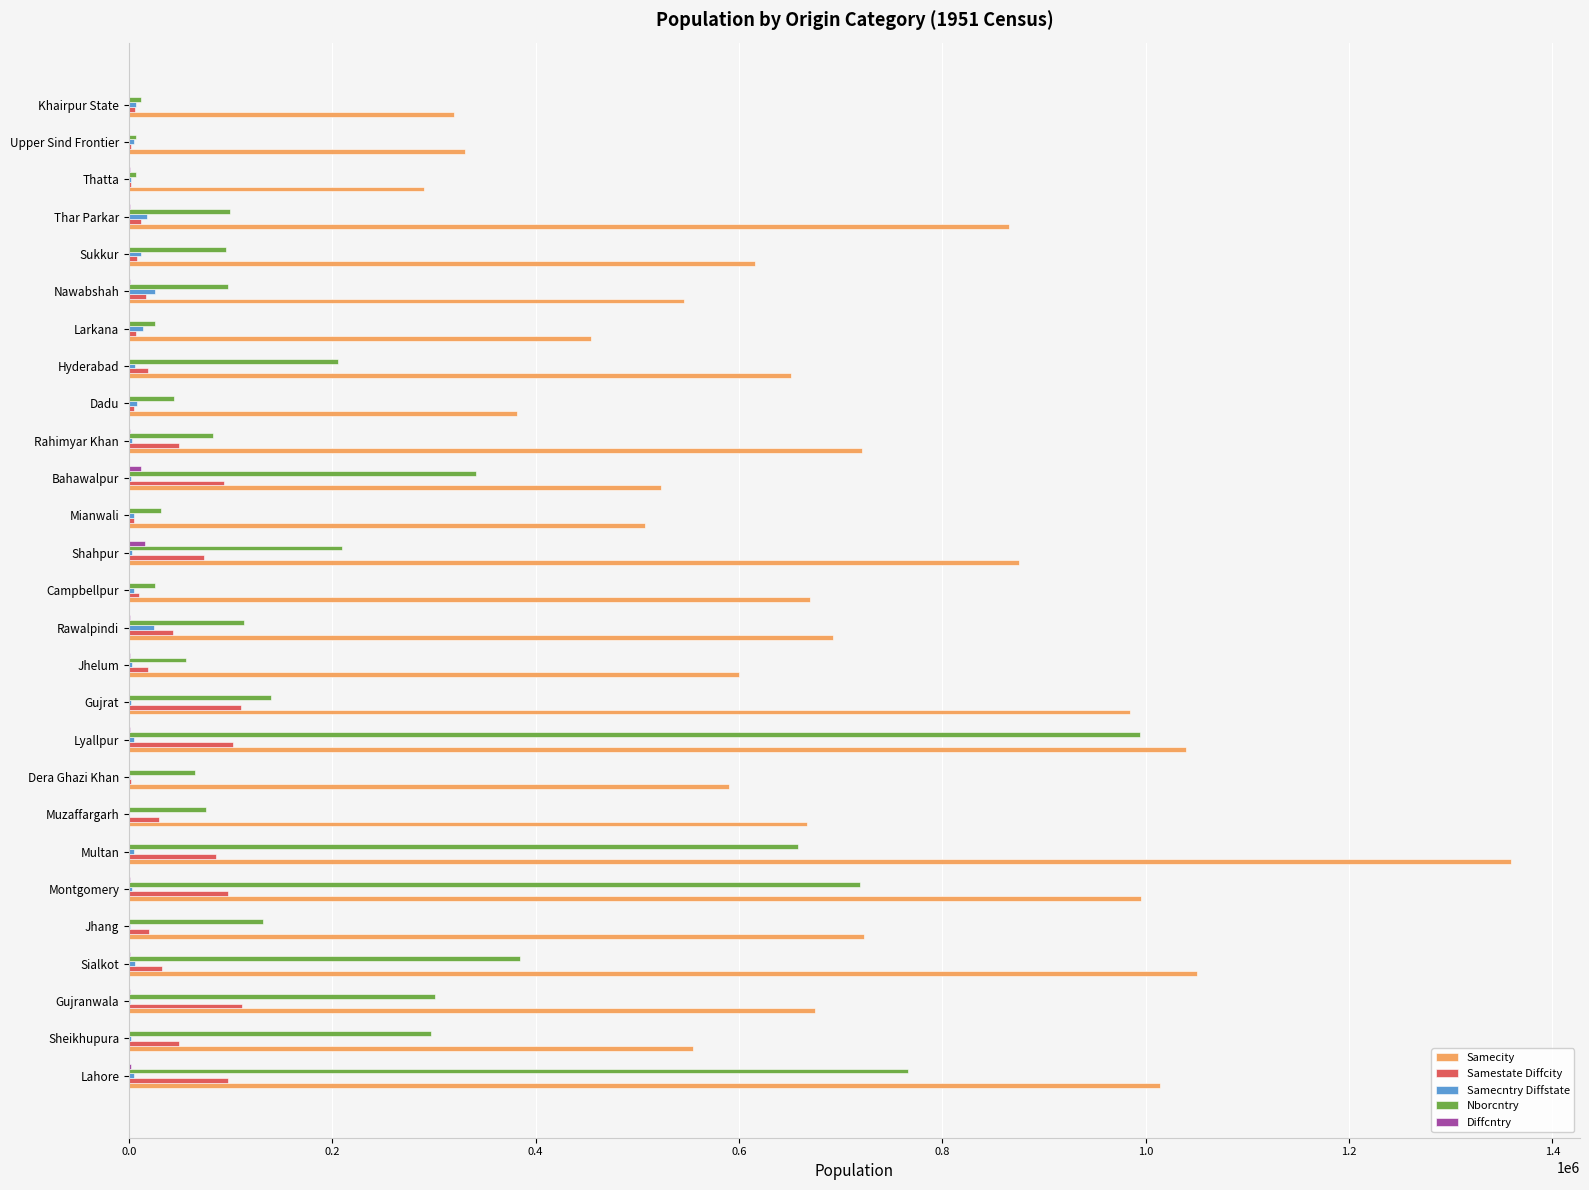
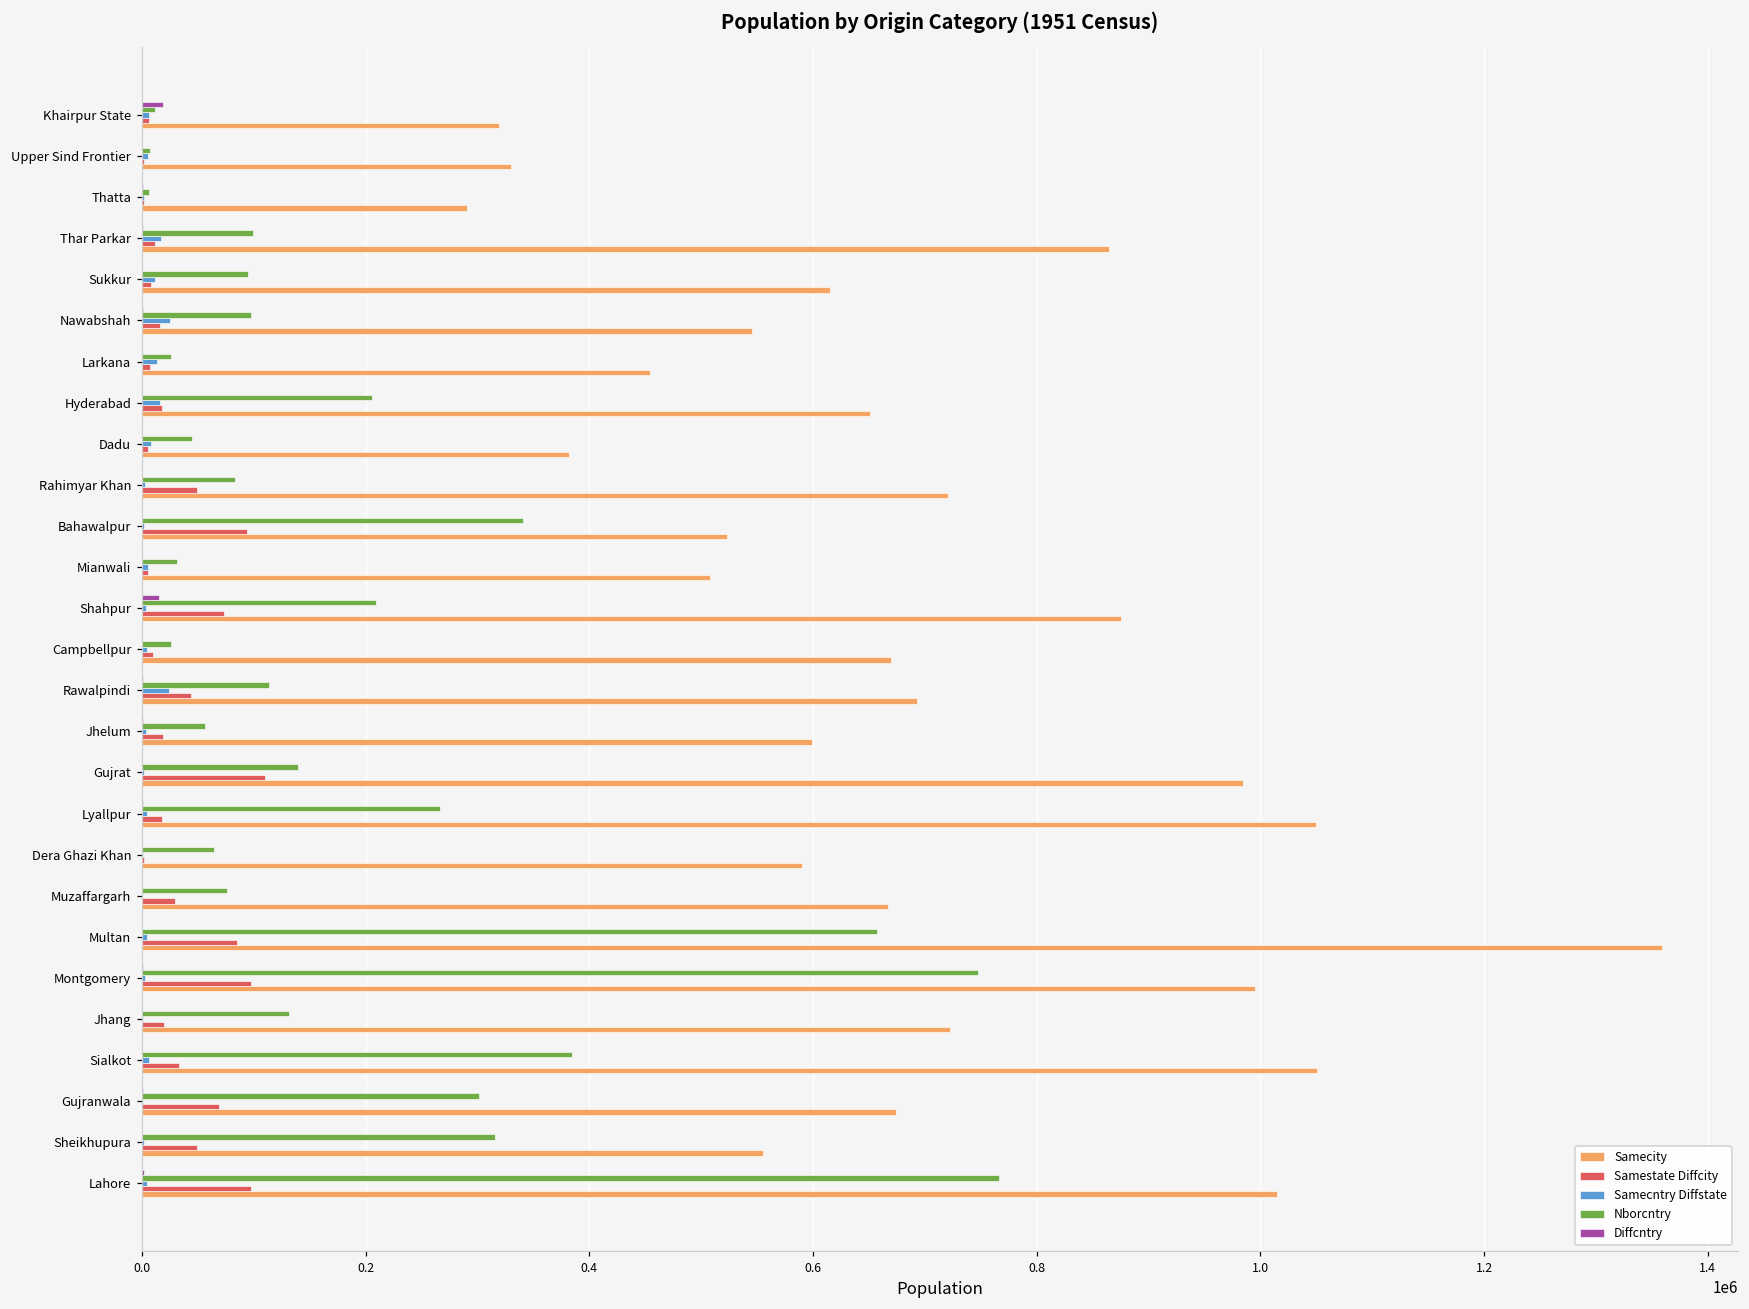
  {
    "Samecity": {
      "Khairpur State": 319000,
      "Upper Sind Frontier": 330000,
      "Thatta": 290000,
      "Thar Parkar": 865000,
      "Sukkur": 616000,
      "Nawabshah": 546000,
      "Larkana": 454000,
      "Hyderabad": 651000,
      "Dadu": 382000,
      "Rahimyar Khan": 721000,
      "Bahawalpur": 523000,
      "Mianwali": 508000,
      "Shahpur": 875000,
      "Campbellpur": 670000,
      "Rawalpindi": 693000,
      "Jhelum": 600000,
      "Gujrat": 985000,
-     "Lyallpur": 1040000,
+     "Lyallpur": 1050000,
      "Dera Ghazi Khan": 590000,
      "Muzaffargarh": 667000,
      "Multan": 1359000,
      "Montgomery": 996000,
      "Jhang": 723000,
      "Sialkot": 1050000,
      "Gujranwala": 674000,
      "Sheikhupura": 555000,
      "Lahore": 1014000
    },
    "Samestate Diffcity": {
      "Khairpur State": 6000,
      "Thar Parkar": 11000,
      "Sukkur": 8000,
      "Nawabshah": 16000,
      "Larkana": 7000,
      "Hyderabad": 18000,
      "Dadu": 5000,
      "Rahimyar Khan": 49000,
      "Bahawalpur": 94000,
      "Mianwali": 5000,
      "Shahpur": 74000,
      "Campbellpur": 10000,
      "Rawalpindi": 44000,
      "Jhelum": 19000,
      "Gujrat": 110000,
-     "Lyallpur": 103000,
+     "Lyallpur": 18000,
      "Muzaffargarh": 29000,
      "Multan": 85000,
      "Montgomery": 98000,
      "Jhang": 20000,
      "Sialkot": 33000,
-     "Gujranwala": 111000,
+     "Gujranwala": 69000,
      "Sheikhupura": 50000,
      "Lahore": 98000
    },
    "Samecntry Diffstate": {
      "Khairpur State": 7000,
      "Upper Sind Frontier": 5000,
      "Thar Parkar": 17000,
      "Sukkur": 12000,
      "Nawabshah": 25000,
      "Larkana": 14000,
-     "Hyderabad": 6000,
+     "Hyderabad": 17000,
      "Dadu": 8000,
      "Rahimyar Khan": 3000,
      "Mianwali": 5000,
      "Shahpur": 3000,
      "Campbellpur": 5000,
      "Rawalpindi": 24000,
      "Jhelum": 3000,
      "Lyallpur": 4000,
      "Multan": 5000,
      "Montgomery": 3000,
      "Sialkot": 6000,
      "Lahore": 5000
    },
    "Nborcntry": {
      "Khairpur State": 12000,
      "Upper Sind Frontier": 7000,
      "Thatta": 7000,
      "Thar Parkar": 100000,
      "Sukkur": 95000,
      "Nawabshah": 97000,
      "Larkana": 26000,
      "Hyderabad": 206000,
      "Dadu": 45000,
      "Rahimyar Khan": 83000,
      "Bahawalpur": 341000,
      "Mianwali": 31000,
      "Shahpur": 210000,
      "Campbellpur": 26000,
      "Rawalpindi": 113000,
      "Jhelum": 56000,
      "Gujrat": 140000,
-     "Lyallpur": 995000,
+     "Lyallpur": 267000,
      "Dera Ghazi Khan": 65000,
      "Muzaffargarh": 76000,
      "Multan": 658000,
-     "Montgomery": 719000,
+     "Montgomery": 747000,
      "Jhang": 132000,
      "Sialkot": 384000,
      "Gujranwala": 301000,
-     "Sheikhupura": 297000,
+     "Sheikhupura": 316000,
      "Lahore": 767000
    },
    "Diffcntry": {
-     "Khairpur State": 0,
-     "Bahawalpur": 12000,
+     "Khairpur State": 19000,
+     "Bahawalpur": 1000,
      "Shahpur": 16000
    }
  }
